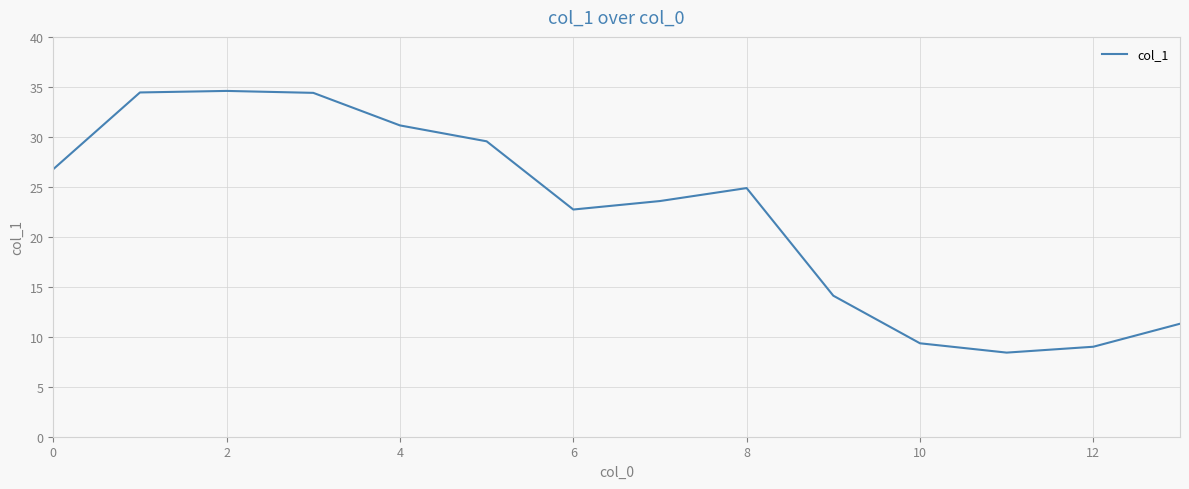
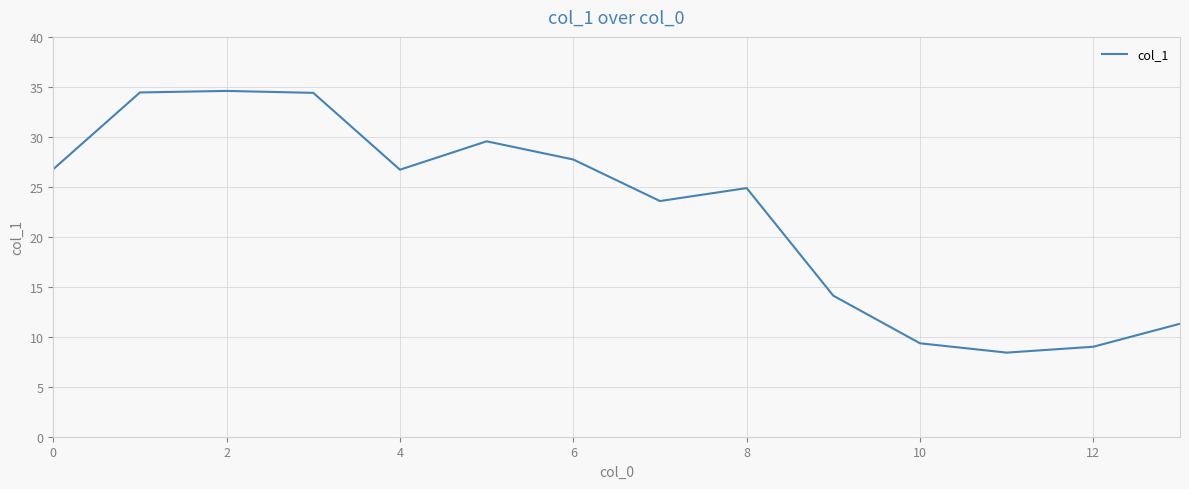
  {
    "0": 27,
    "2": 35,
-   "4": 31,
-   "6": 23,
+   "4": 27,
+   "6": 28,
    "8": 25,
    "10": 9,
    "12": 9
  }
